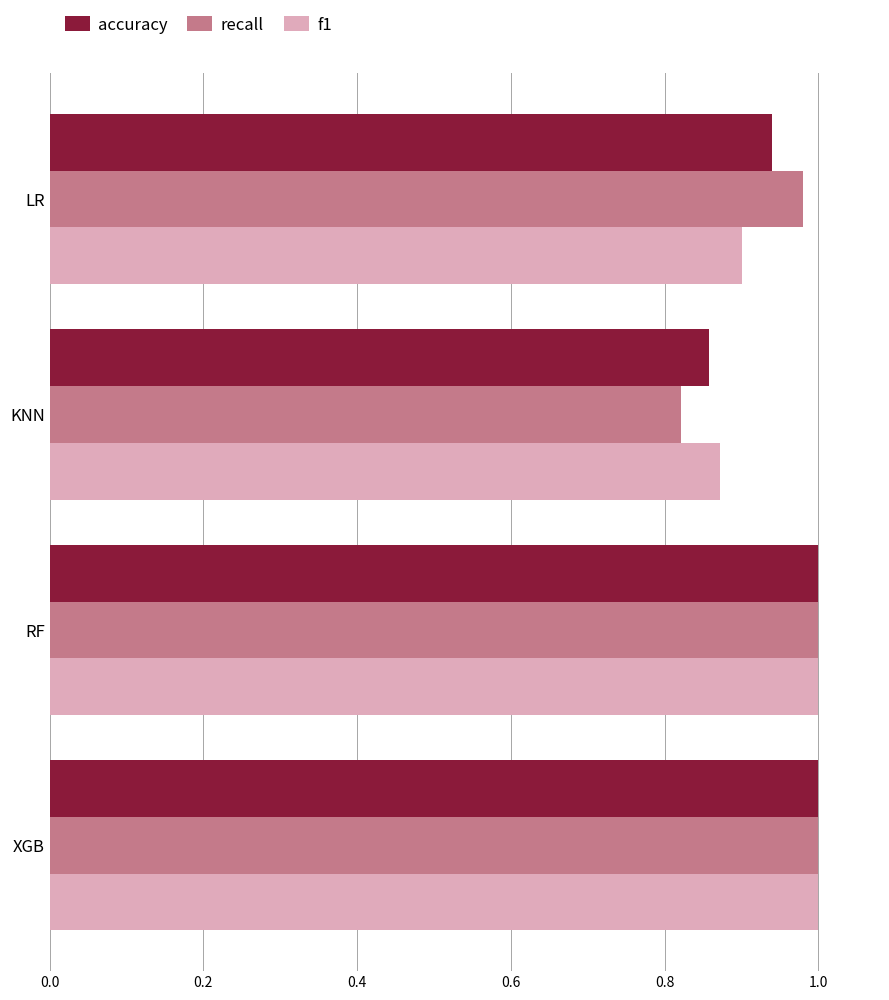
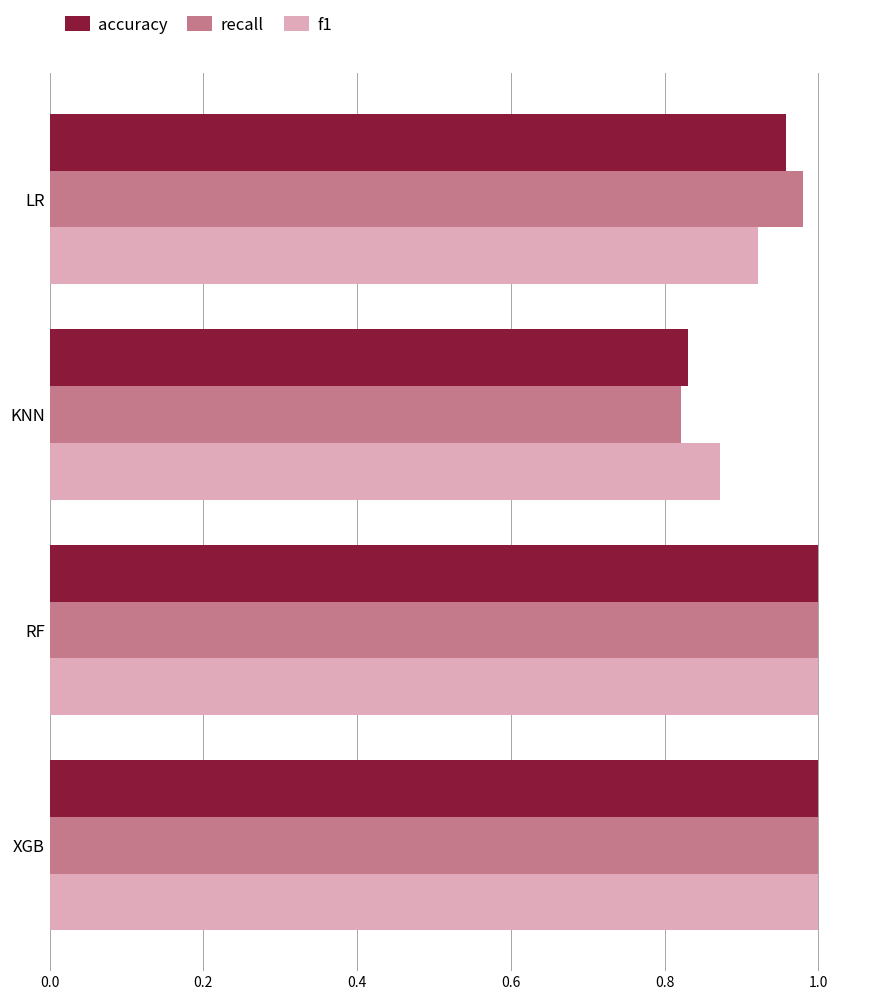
  {
    "accuracy": {
-     "LR": 0.94,
-     "KNN": 0.86,
+     "LR": 0.96,
+     "KNN": 0.83,
      "RF": 1.00,
      "XGB": 1.00
    },
    "recall": {
      "LR": 0.98,
      "KNN": 0.82,
      "RF": 1.00,
      "XGB": 1.00
    },
    "f1": {
-     "LR": 0.90,
+     "LR": 0.92,
      "KNN": 0.87,
      "RF": 1.00,
      "XGB": 1.00
    }
  }
